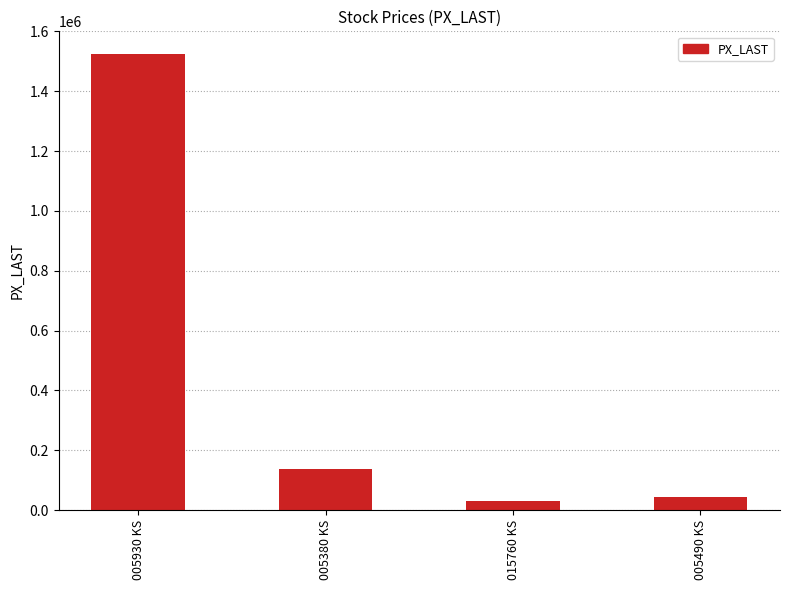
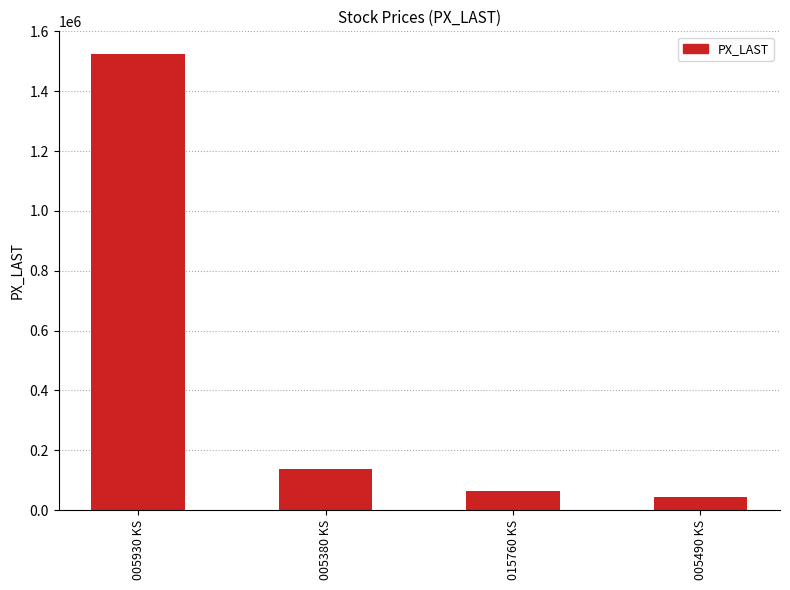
  {
    "005930 KS": 1520000,
    "005380 KS": 140000,
-   "015760 KS": 30000,
+   "015760 KS": 60000,
    "005490 KS": 40000
  }
